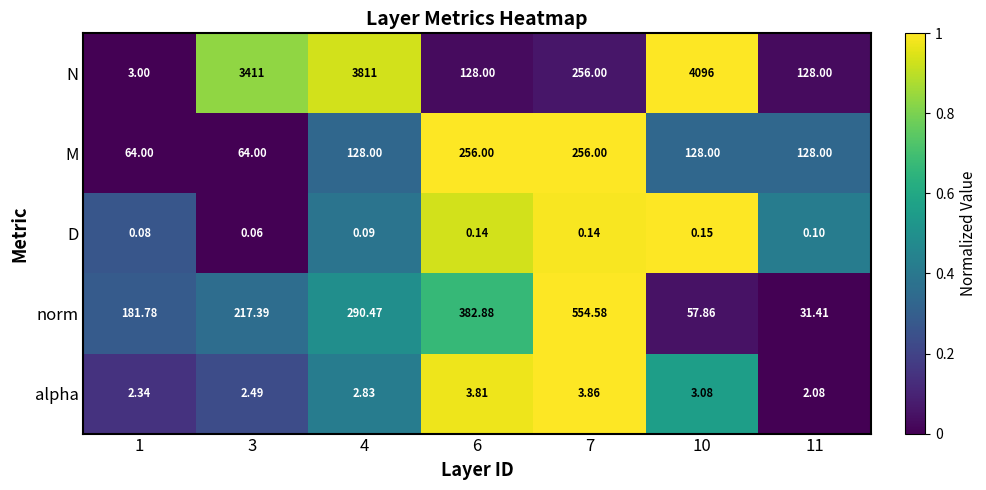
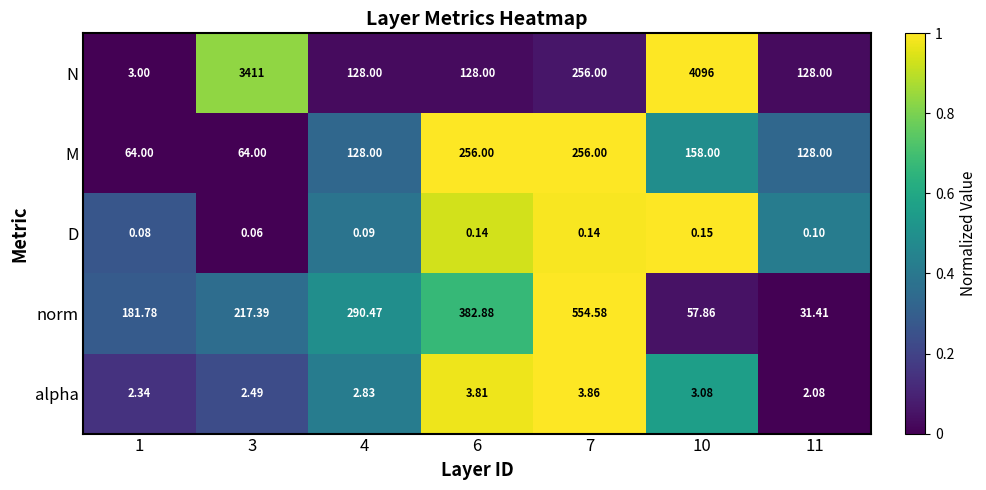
  {
    "N": {
      "1": 3.00,
      "3": 3411,
-     "4": 3811,
+     "4": 128.00,
      "6": 128.00,
      "7": 256.00,
      "10": 4096,
      "11": 128.00
    },
    "M": {
      "1": 64.00,
      "3": 64.00,
      "4": 128.00,
      "6": 256.00,
      "7": 256.00,
-     "10": 128.00,
+     "10": 158.00,
      "11": 128.00
    },
    "D": {
      "1": 0.08,
      "3": 0.06,
      "4": 0.09,
      "6": 0.14,
      "7": 0.14,
      "10": 0.15,
      "11": 0.10
    },
    "norm": {
      "1": 181.78,
      "3": 217.39,
      "4": 290.47,
      "6": 382.88,
      "7": 554.58,
      "10": 57.86,
      "11": 31.41
    },
    "alpha": {
      "1": 2.34,
      "3": 2.49,
      "4": 2.83,
      "6": 3.81,
      "7": 3.86,
      "10": 3.08,
      "11": 2.08
    }
  }
